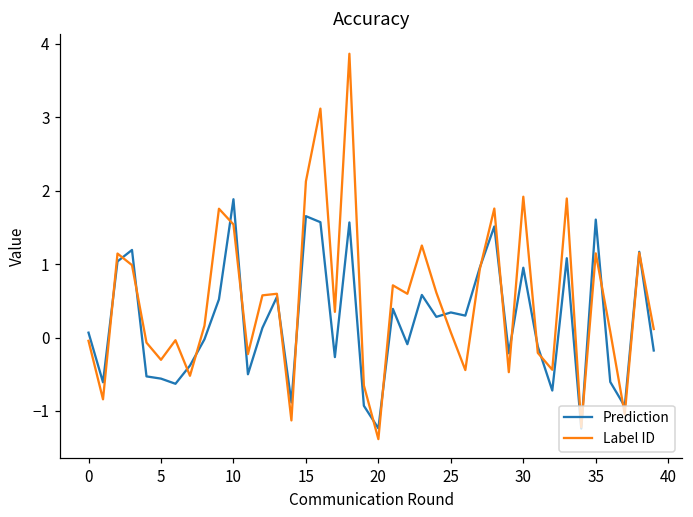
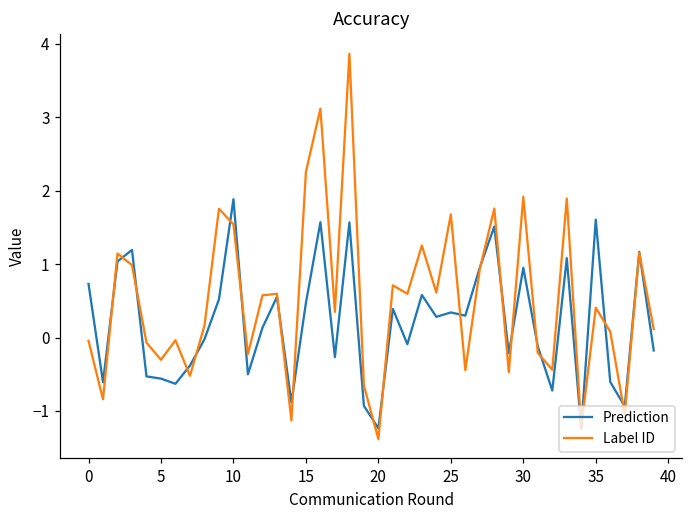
  {
    "Prediction": {
-     "0": 0.1,
+     "0": 0.7,
      "5": -0.6,
      "10": 1.9,
-     "15": 1.7,
+     "15": 0.5,
      "20": -1.2,
      "25": 0.3,
      "30": 1.0,
      "35": 1.6
    },
    "Label ID": {
      "0": 0.0,
      "5": -0.3,
      "10": 1.5,
-     "15": 2.1,
+     "15": 2.3,
      "20": -1.4,
-     "25": 0.1,
+     "25": 1.7,
      "30": 1.9,
-     "35": 1.1
+     "35": 0.4
    }
  }
